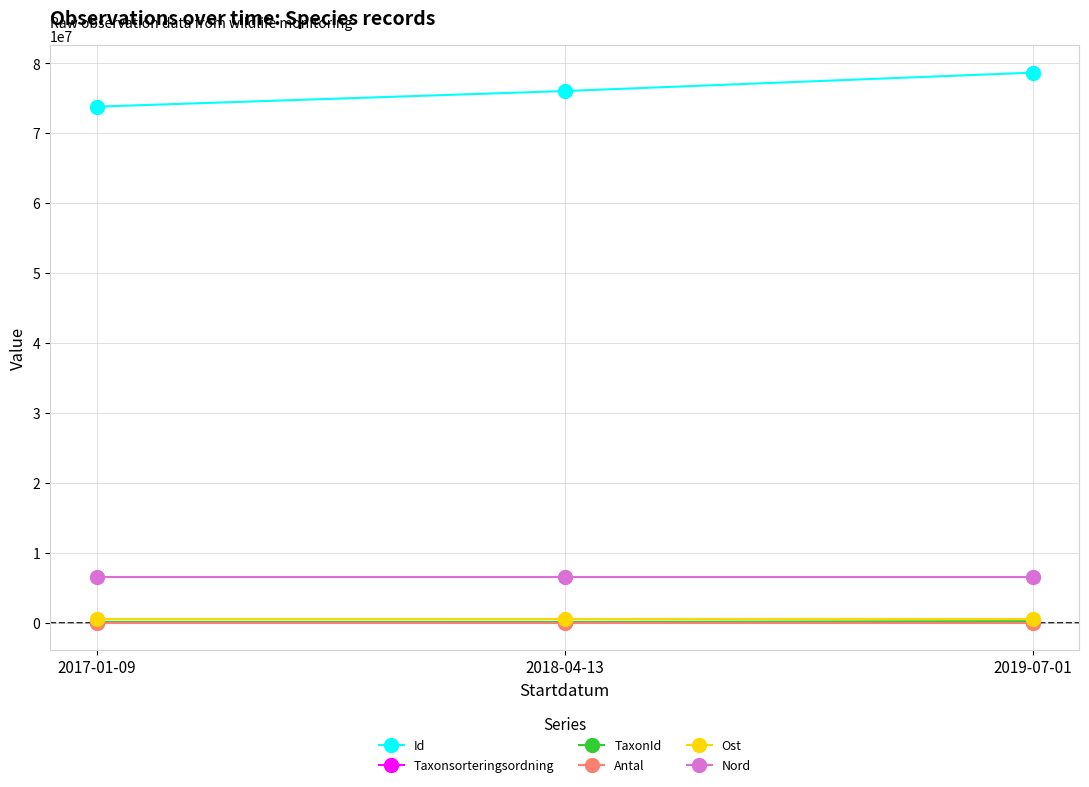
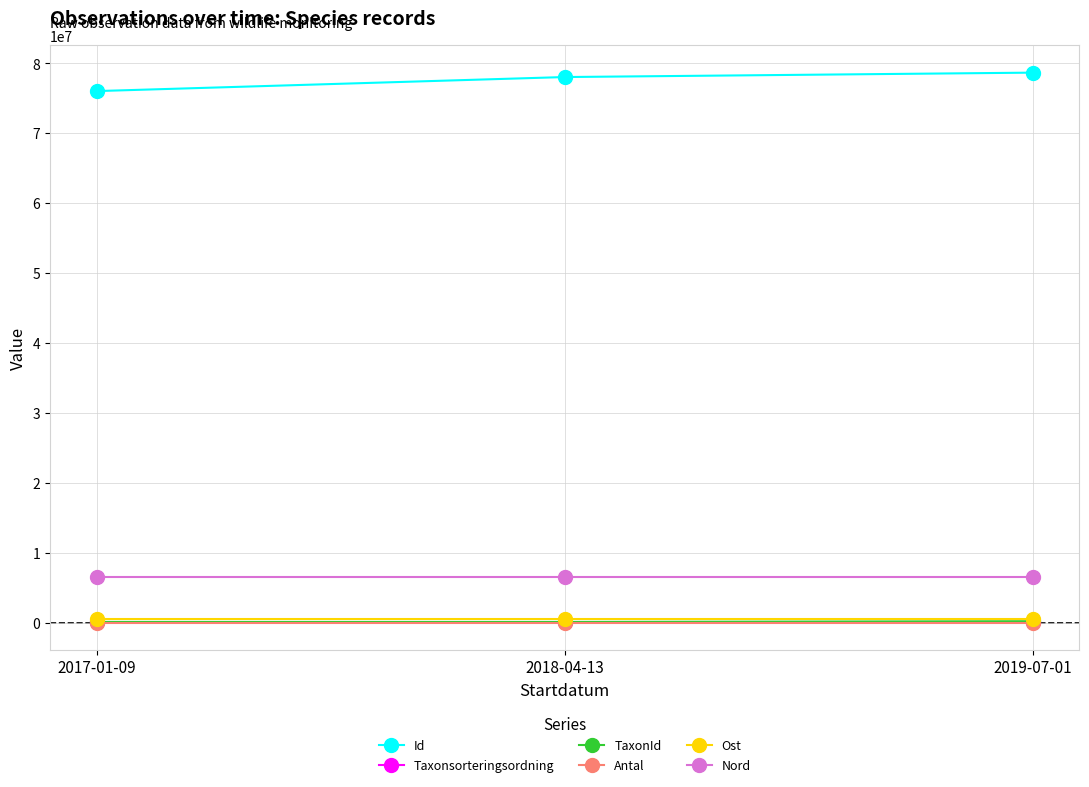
  {
    "Id": {
-     "2017-01-09": 74000000,
-     "2018-04-13": 76000000,
+     "2017-01-09": 76000000,
+     "2018-04-13": 78000000,
      "2019-07-01": 79000000
    },
    "Ost": {
      "2017-01-09": 1000000,
      "2018-04-13": 1000000
    },
    "Nord": {
      "2017-01-09": 7000000,
      "2018-04-13": 7000000,
      "2019-07-01": 7000000
    }
  }
